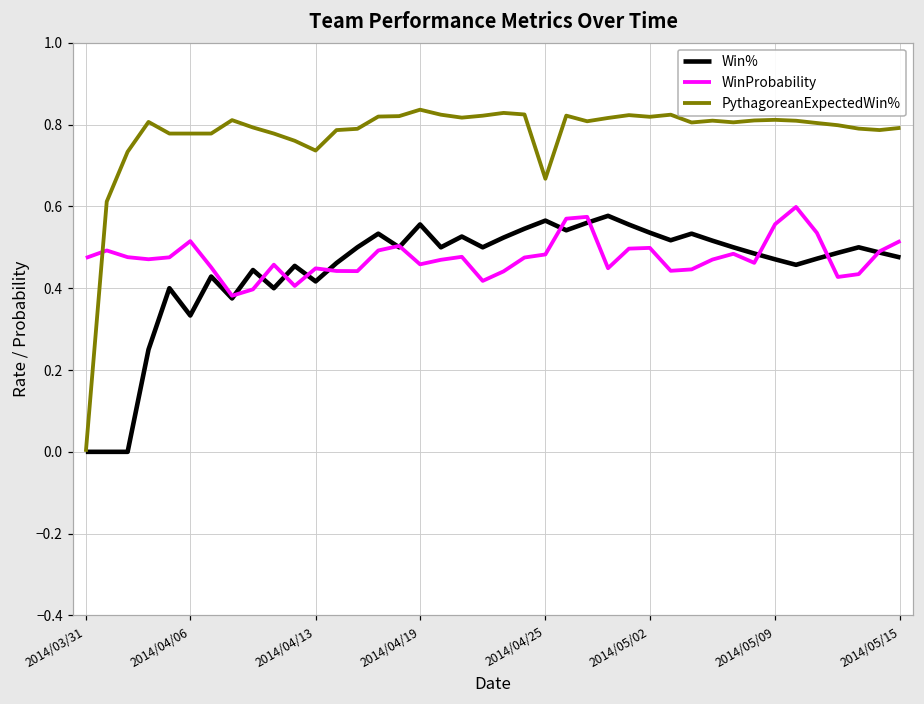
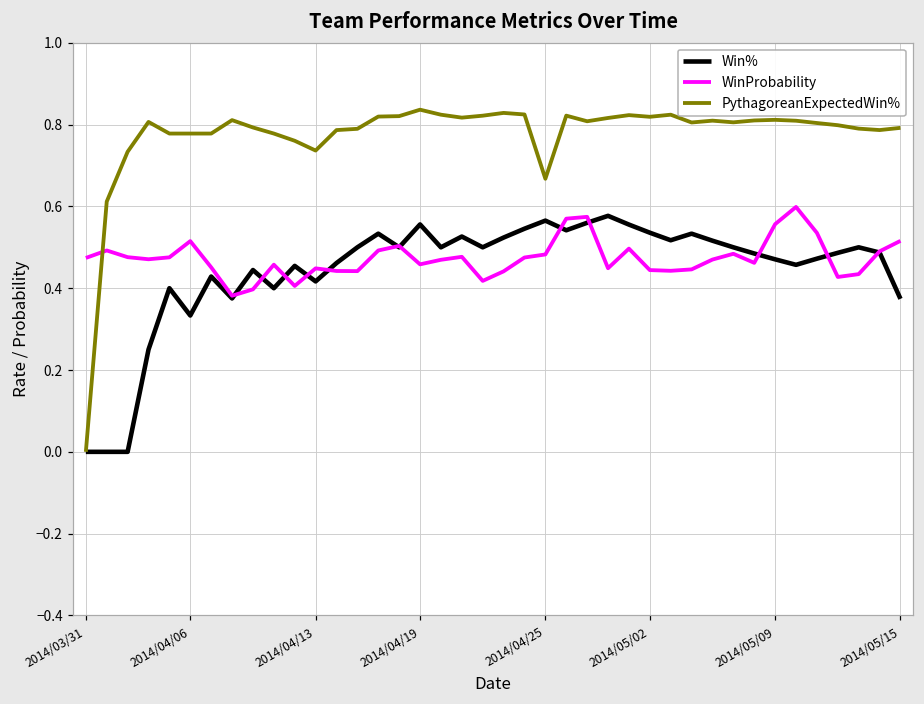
  {
    "Win%": {
      "2014/04/06": 0.33,
      "2014/04/13": 0.42,
      "2014/04/19": 0.56,
      "2014/04/25": 0.57,
      "2014/05/02": 0.54,
      "2014/05/09": 0.47,
-     "2014/05/15": 0.48
+     "2014/05/15": 0.37
    },
    "WinProbability": {
      "2014/03/31": 0.47,
      "2014/04/06": 0.52,
      "2014/04/13": 0.45,
      "2014/04/19": 0.46,
      "2014/04/25": 0.48,
-     "2014/05/02": 0.50,
+     "2014/05/02": 0.44,
      "2014/05/09": 0.56,
      "2014/05/15": 0.52
    },
    "PythagoreanExpectedWin%": {
      "2014/04/06": 0.78,
      "2014/04/13": 0.74,
      "2014/04/19": 0.84,
      "2014/04/25": 0.67,
      "2014/05/02": 0.82,
      "2014/05/09": 0.81,
      "2014/05/15": 0.79
    }
  }
